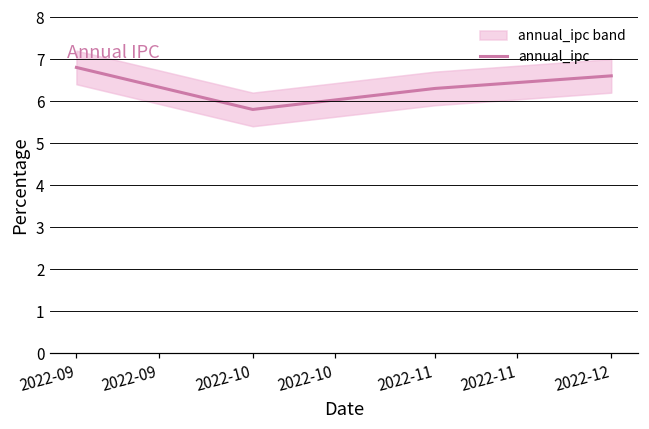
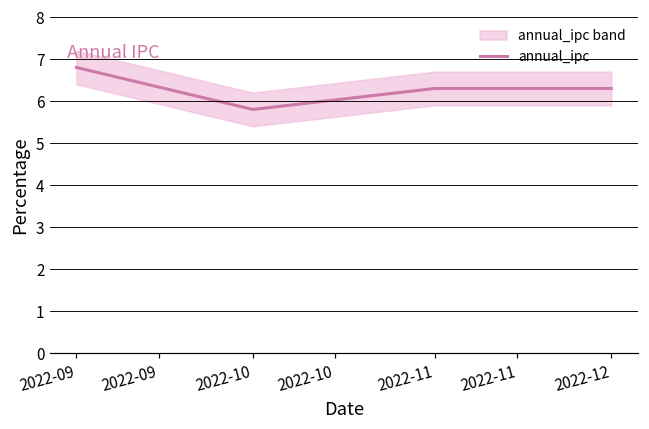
  {
    "annual_ipc": {
      "2022-09": 6.8,
      "2022-10": 5.8,
      "2022-11": 6.3,
-     "2022-12": 6.6
+     "2022-12": 6.3
    }
  }
